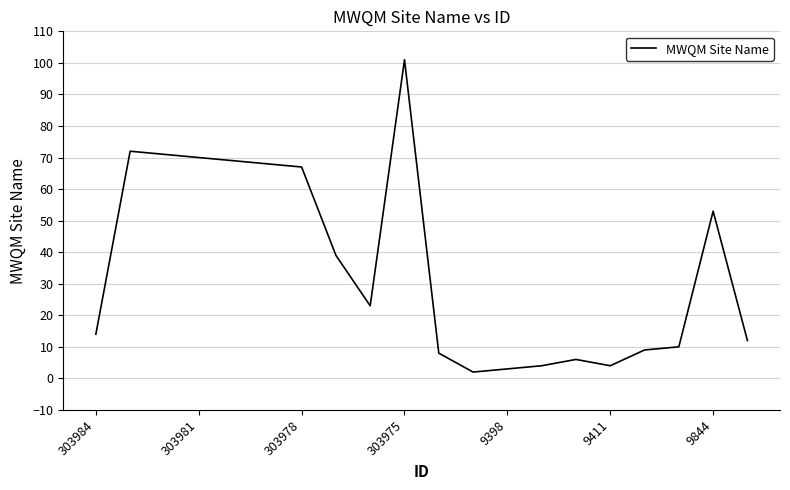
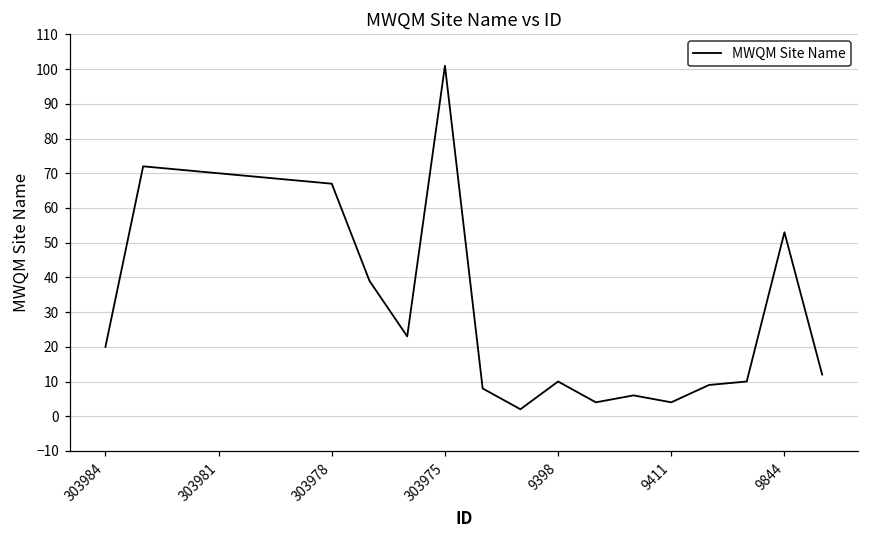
  {
-   "303984": 14,
+   "303984": 20,
    "303981": 70,
    "303978": 67,
    "303975": 101,
-   "9398": 3,
+   "9398": 10,
    "9411": 4,
    "9844": 53
  }
